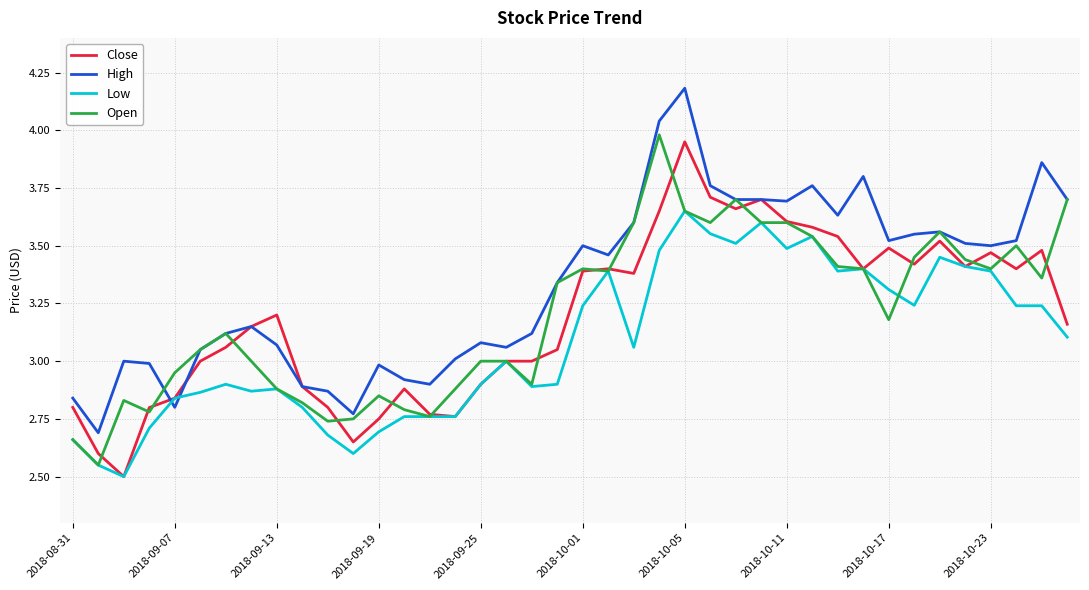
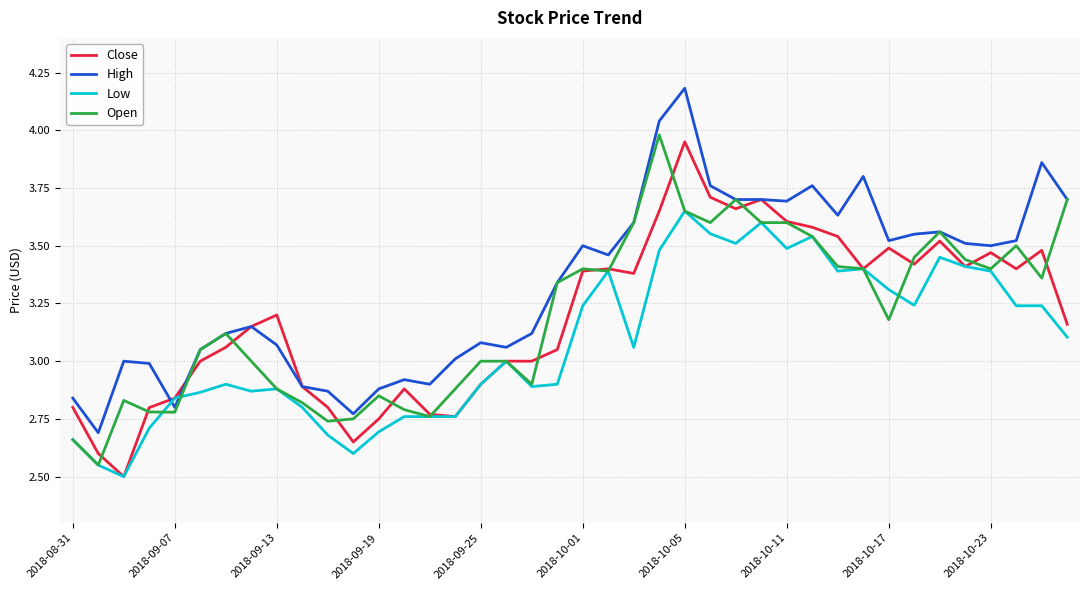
  {
    "Close": {
      "2018-08-31": 2.80,
      "2018-09-13": 3.20,
      "2018-09-19": 2.75,
      "2018-10-05": 3.95,
      "2018-10-17": 3.49,
      "2018-10-23": 3.47
    },
    "High": {
      "2018-08-31": 2.84,
      "2018-09-07": 2.80,
      "2018-09-13": 3.07,
-     "2018-09-19": 2.98,
+     "2018-09-19": 2.88,
      "2018-09-25": 3.08,
      "2018-10-01": 3.50,
      "2018-10-05": 4.18,
      "2018-10-11": 3.69,
      "2018-10-17": 3.52,
      "2018-10-23": 3.50
    },
    "Low": {
      "2018-09-19": 2.69,
      "2018-10-01": 3.24,
      "2018-10-11": 3.49,
      "2018-10-17": 3.31
    },
    "Open": {
-     "2018-09-07": 2.95,
+     "2018-09-07": 2.78,
      "2018-09-19": 2.85,
      "2018-09-25": 3.00,
      "2018-10-17": 3.18
    }
  }
